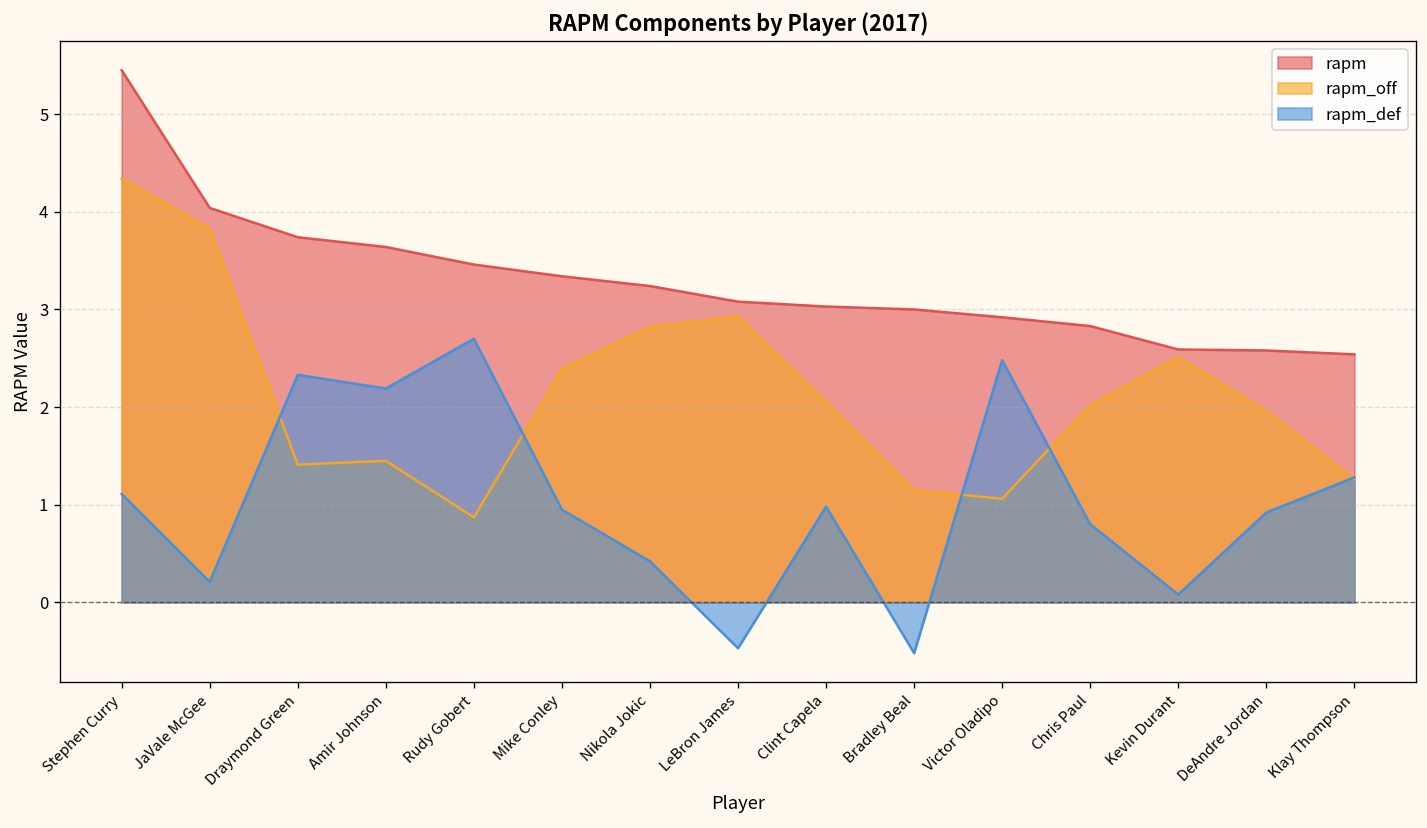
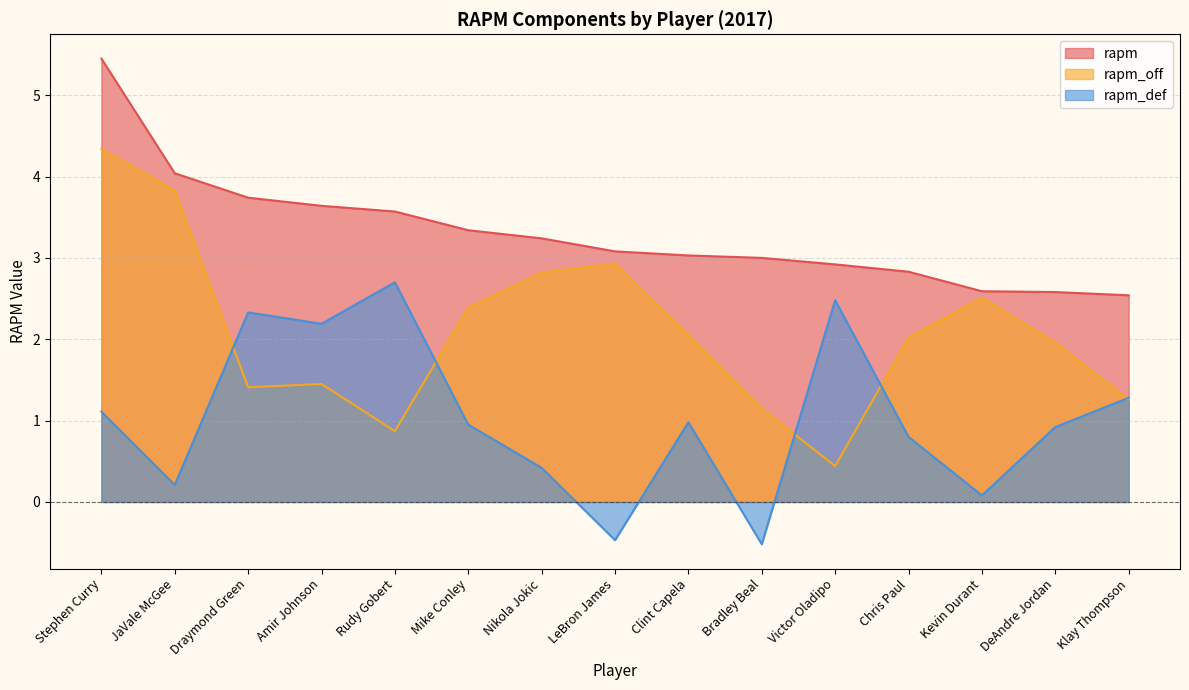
  {
    "rapm": {
      "Stephen Curry": 5.5,
      "JaVale McGee": 4.0,
      "Draymond Green": 3.7,
      "Amir Johnson": 3.6,
-     "Rudy Gobert": 3.5,
+     "Rudy Gobert": 3.6,
      "Mike Conley": 3.3,
      "Nikola Jokic": 3.2,
      "LeBron James": 3.1,
      "Clint Capela": 3.0,
      "Bradley Beal": 3.0,
      "Victor Oladipo": 2.9,
      "Chris Paul": 2.8,
      "Kevin Durant": 2.6,
      "DeAndre Jordan": 2.6,
      "Klay Thompson": 2.5
    },
    "rapm_off": {
      "Stephen Curry": 4.3,
      "JaVale McGee": 3.8,
      "Draymond Green": 1.4,
      "Amir Johnson": 1.5,
      "Rudy Gobert": 0.9,
      "Mike Conley": 2.4,
      "Nikola Jokic": 2.8,
      "LeBron James": 2.9,
      "Clint Capela": 2.1,
      "Bradley Beal": 1.2,
-     "Victor Oladipo": 1.1,
+     "Victor Oladipo": 0.4,
      "Chris Paul": 2.0,
      "Kevin Durant": 2.5,
      "DeAndre Jordan": 2.0
    }
  }
